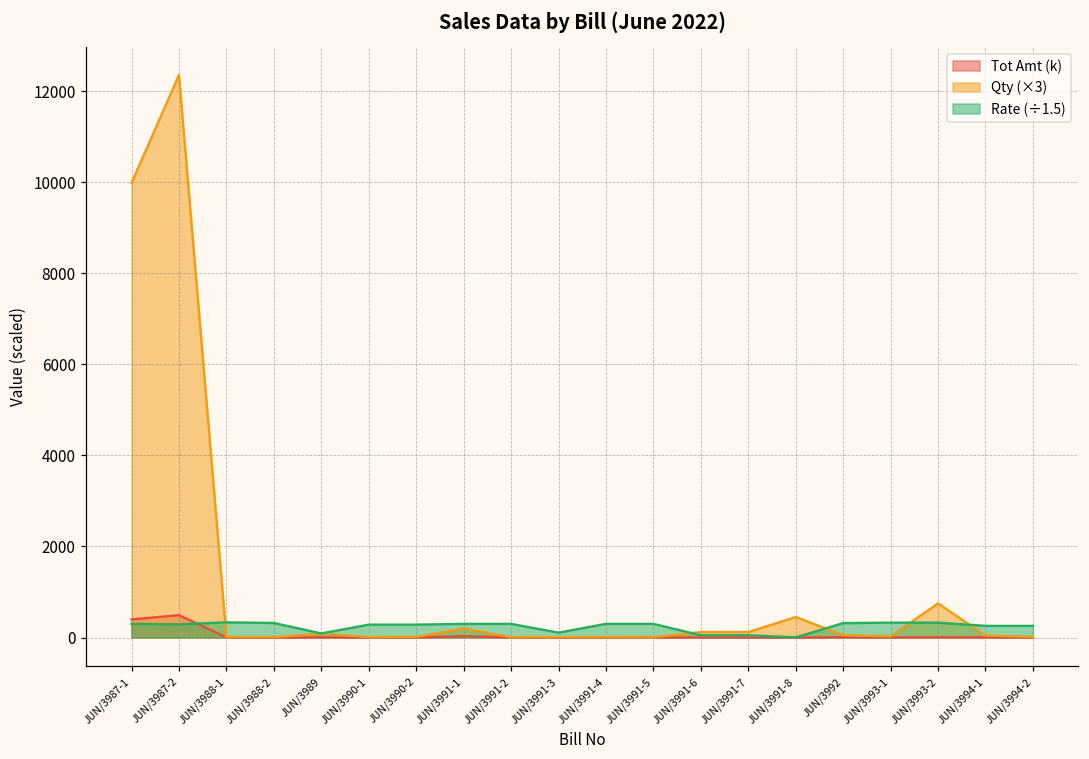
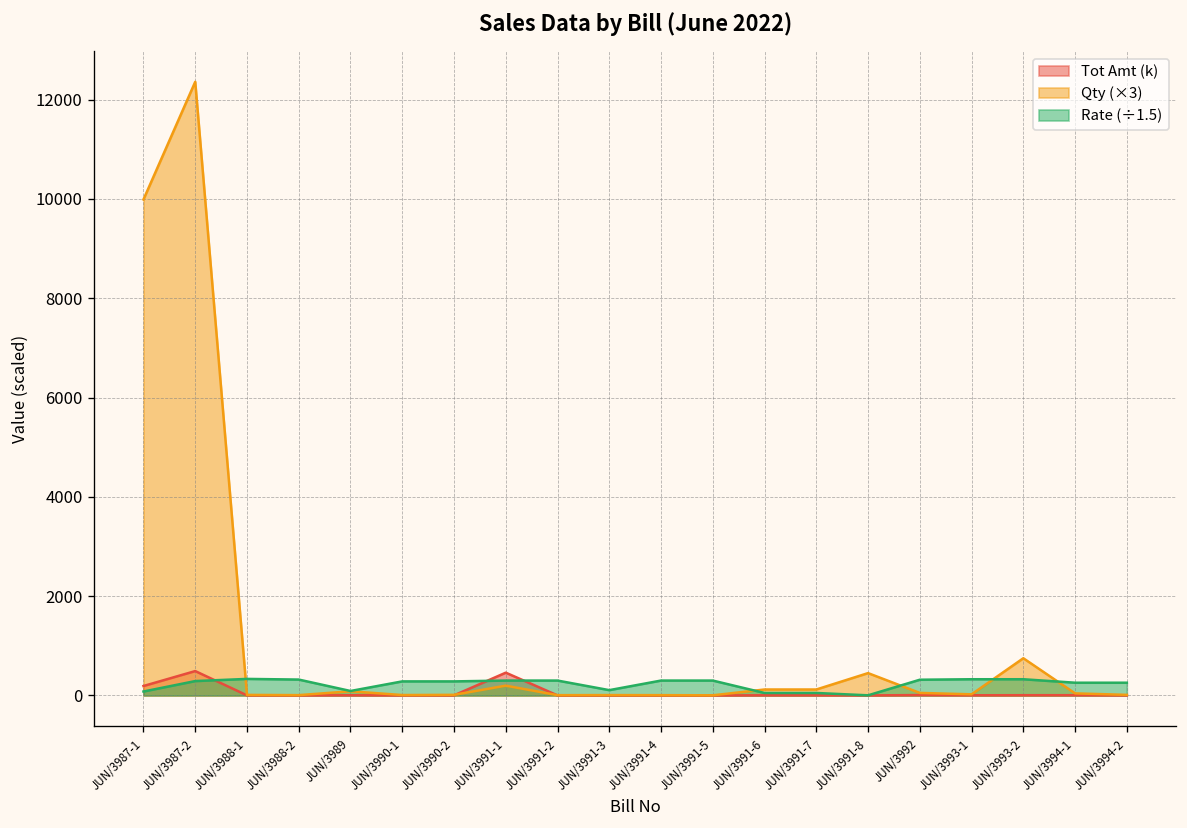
  {
    "Tot Amt (k)": {
-     "JUN/3987-1": 400,
+     "JUN/3987-1": 200,
      "JUN/3987-2": 500,
      "JUN/3989": 0,
-     "JUN/3991-1": 0,
+     "JUN/3991-1": 500,
      "JUN/3993-2": 0
    },
    "Qty (×3)": {
      "JUN/3987-1": 10000,
      "JUN/3987-2": 12400,
      "JUN/3991-1": 200,
      "JUN/3991-6": 100,
      "JUN/3991-7": 100,
      "JUN/3991-8": 500,
      "JUN/3993-2": 700
    },
    "Rate (÷1.5)": {
-     "JUN/3987-1": 300,
+     "JUN/3987-1": 100,
      "JUN/3987-2": 300,
      "JUN/3988-1": 300,
      "JUN/3988-2": 300,
      "JUN/3990-1": 300,
      "JUN/3990-2": 300,
      "JUN/3991-1": 300,
      "JUN/3991-2": 300,
      "JUN/3991-3": 100,
      "JUN/3991-4": 300,
      "JUN/3991-5": 300,
      "JUN/3992": 300,
      "JUN/3993-1": 300,
      "JUN/3993-2": 300,
      "JUN/3994-1": 300,
      "JUN/3994-2": 300
    }
  }
